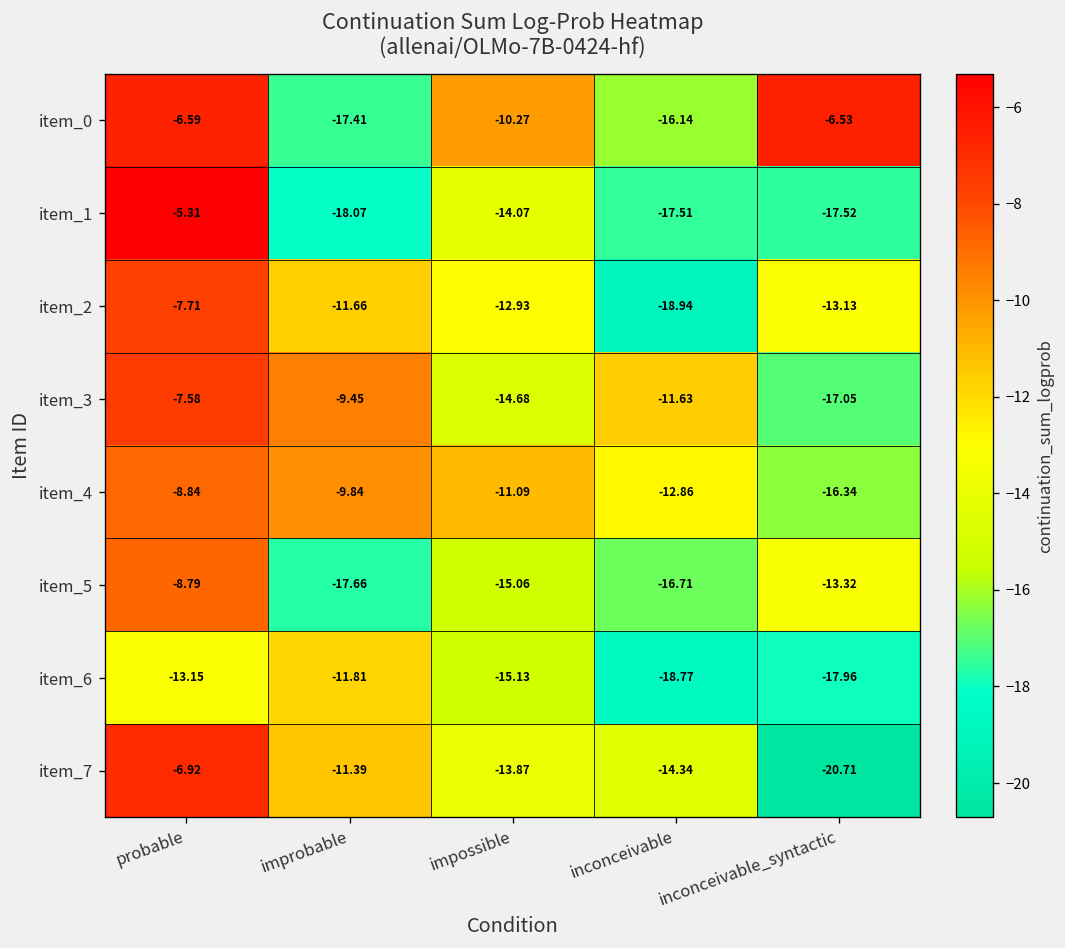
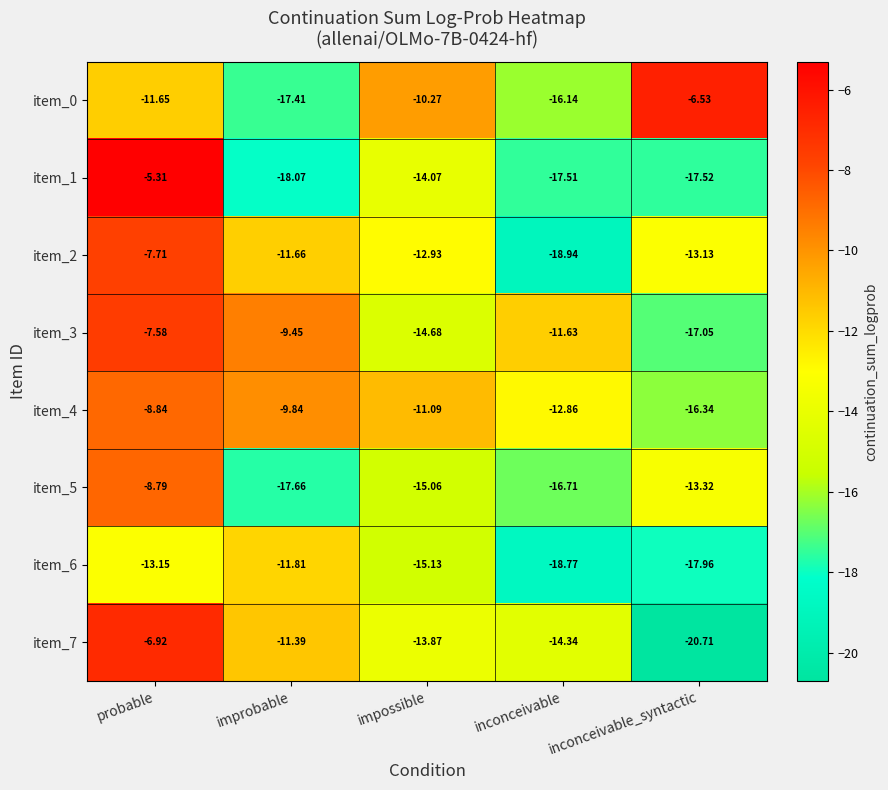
  {
    "item_0": {
-     "probable": -6.59,
+     "probable": -11.65,
      "improbable": -17.41,
      "impossible": -10.27,
      "inconceivable": -16.14,
      "inconceivable_syntactic": -6.53
    },
    "item_1": {
      "probable": -5.31,
      "improbable": -18.07,
      "impossible": -14.07,
      "inconceivable": -17.51,
      "inconceivable_syntactic": -17.52
    },
    "item_2": {
      "probable": -7.71,
      "improbable": -11.66,
      "impossible": -12.93,
      "inconceivable": -18.94,
      "inconceivable_syntactic": -13.13
    },
    "item_3": {
      "probable": -7.58,
      "improbable": -9.45,
      "impossible": -14.68,
      "inconceivable": -11.63,
      "inconceivable_syntactic": -17.05
    },
    "item_4": {
      "probable": -8.84,
      "improbable": -9.84,
      "impossible": -11.09,
      "inconceivable": -12.86,
      "inconceivable_syntactic": -16.34
    },
    "item_5": {
      "probable": -8.79,
      "improbable": -17.66,
      "impossible": -15.06,
      "inconceivable": -16.71,
      "inconceivable_syntactic": -13.32
    },
    "item_6": {
      "probable": -13.15,
      "improbable": -11.81,
      "impossible": -15.13,
      "inconceivable": -18.77,
      "inconceivable_syntactic": -17.96
    },
    "item_7": {
      "probable": -6.92,
      "improbable": -11.39,
      "impossible": -13.87,
      "inconceivable": -14.34,
      "inconceivable_syntactic": -20.71
    }
  }
